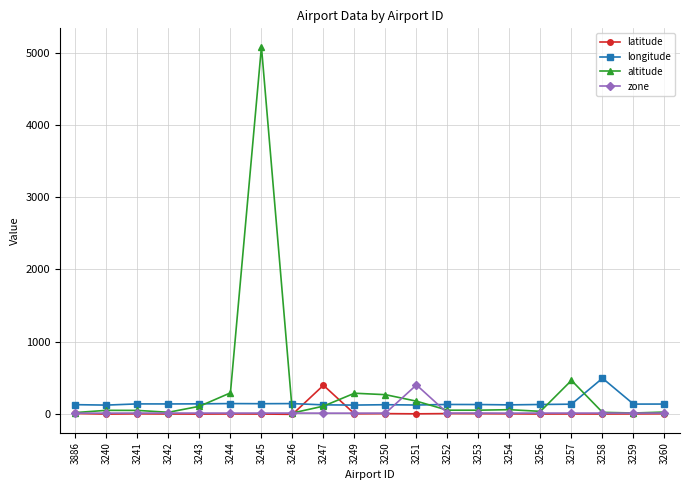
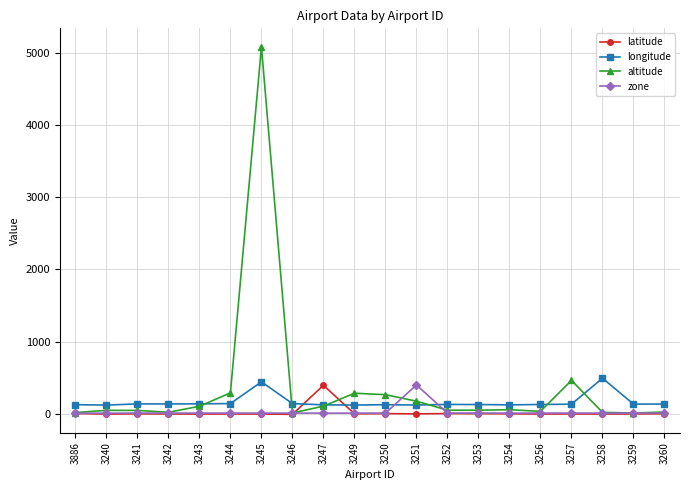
  {
    "latitude": {
      "3247": 400,
      "3251": 0
    },
    "longitude": {
      "3886": 100,
      "3240": 100,
      "3241": 100,
      "3242": 100,
      "3244": 100,
-     "3245": 100,
+     "3245": 400,
      "3246": 100,
      "3249": 100,
      "3250": 100,
      "3251": 100,
      "3252": 100,
      "3253": 100,
      "3254": 100,
      "3256": 100,
      "3257": 100,
      "3258": 500,
      "3259": 100,
      "3260": 100
    },
    "altitude": {
      "3240": 0,
      "3241": 0,
      "3244": 300,
      "3245": 5100,
      "3249": 300,
      "3250": 300,
      "3251": 200,
      "3252": 0,
      "3253": 0,
      "3254": 100,
      "3257": 500
    },
    "zone": {
      "3247": 0,
      "3251": 400
    }
  }
